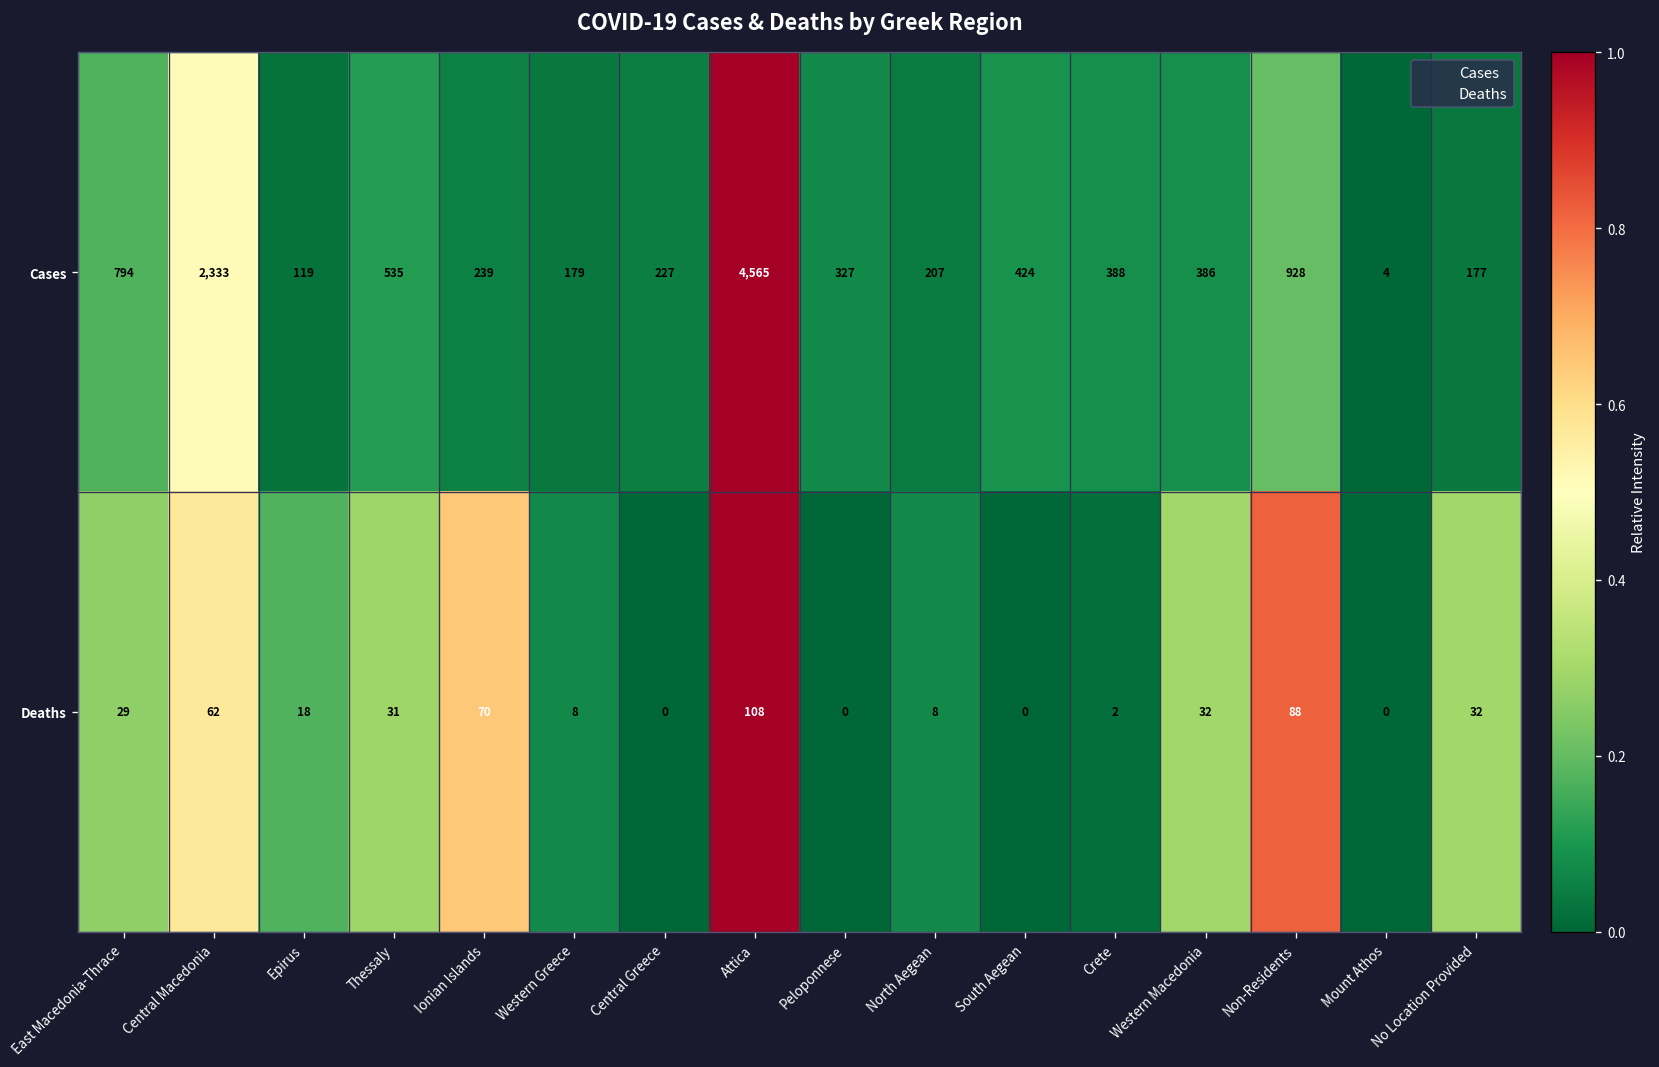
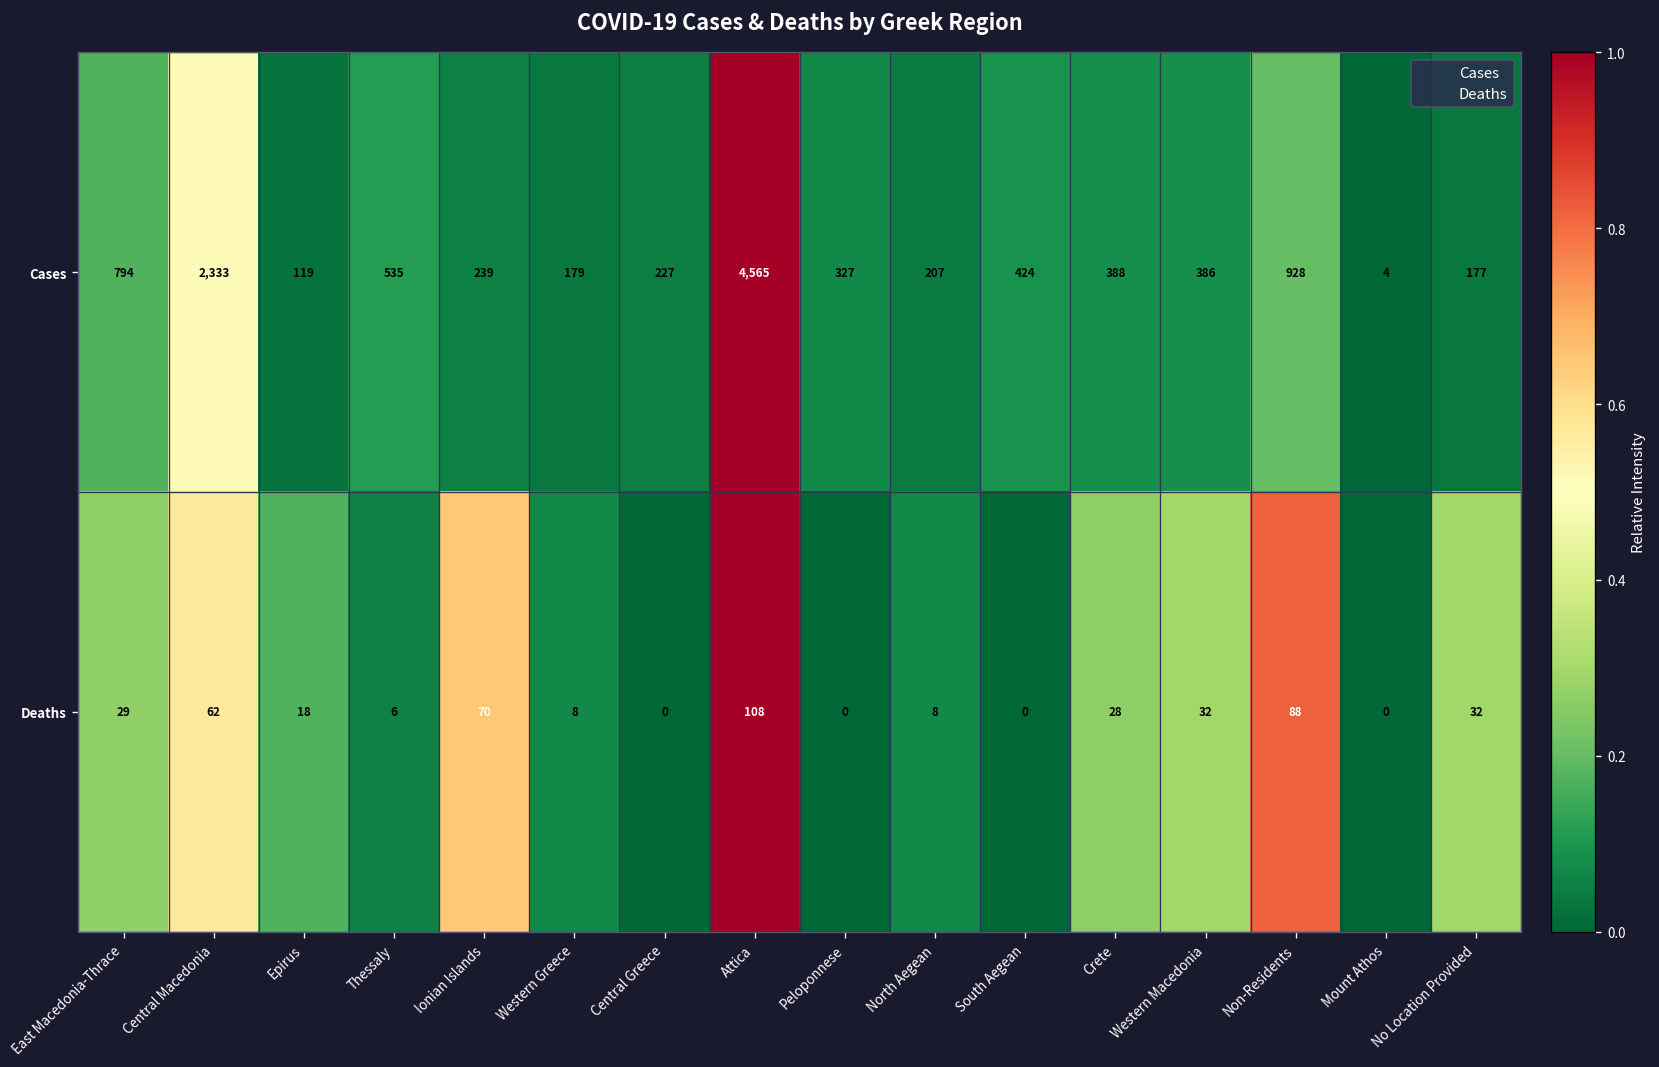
  {
    "Cases": {
      "East Macedonia-Thrace": "794",
      "Central Macedonia": "2,333",
      "Epirus": "119",
      "Thessaly": "535",
      "Ionian Islands": "239",
      "Western Greece": "179",
      "Central Greece": "227",
      "Attica": "4,565",
      "Peloponnese": "327",
      "North Aegean": "207",
      "South Aegean": "424",
      "Crete": "388",
      "Western Macedonia": "386",
      "Non-Residents": "928",
      "Mount Athos": "4",
      "No Location Provided": "177"
    },
    "Deaths": {
      "East Macedonia-Thrace": "29",
      "Central Macedonia": "62",
      "Epirus": "18",
-     "Thessaly": "31",
+     "Thessaly": "6",
      "Ionian Islands": "70",
      "Western Greece": "8",
      "Central Greece": "0",
      "Attica": "108",
      "Peloponnese": "0",
      "North Aegean": "8",
      "South Aegean": "0",
-     "Crete": "2",
+     "Crete": "28",
      "Western Macedonia": "32",
      "Non-Residents": "88",
      "Mount Athos": "0",
      "No Location Provided": "32"
    }
  }
